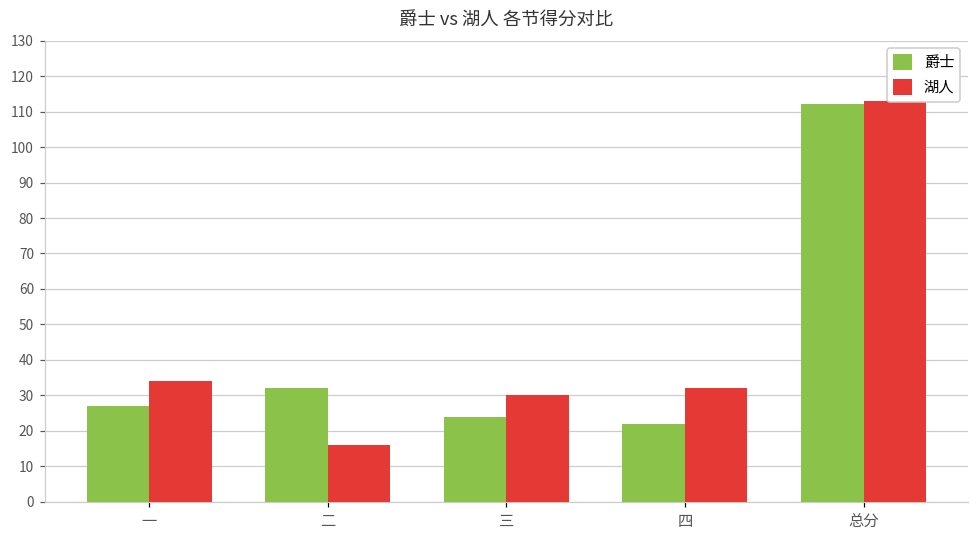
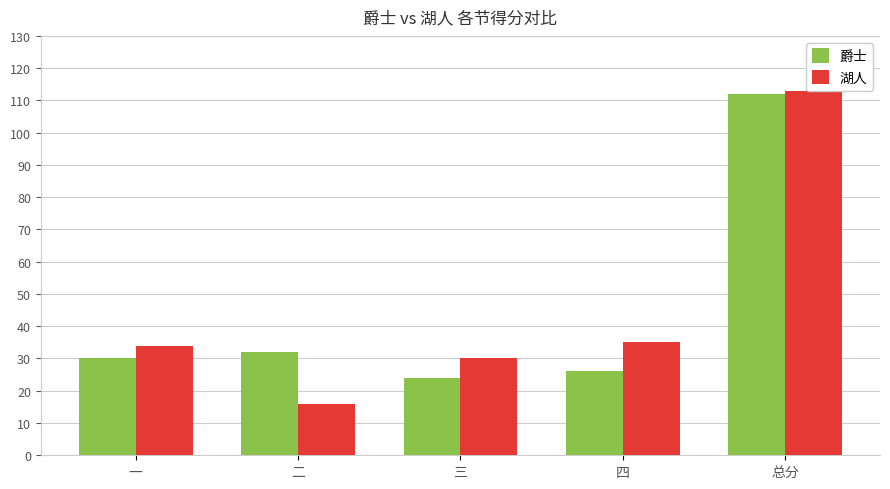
  {
    "爵士": {
-     "一": 27,
+     "一": 30,
      "二": 32,
      "三": 24,
-     "四": 22,
+     "四": 26,
      "总分": 112
    },
    "湖人": {
      "一": 34,
      "二": 16,
      "三": 30,
-     "四": 32,
+     "四": 35,
      "总分": 113
    }
  }
